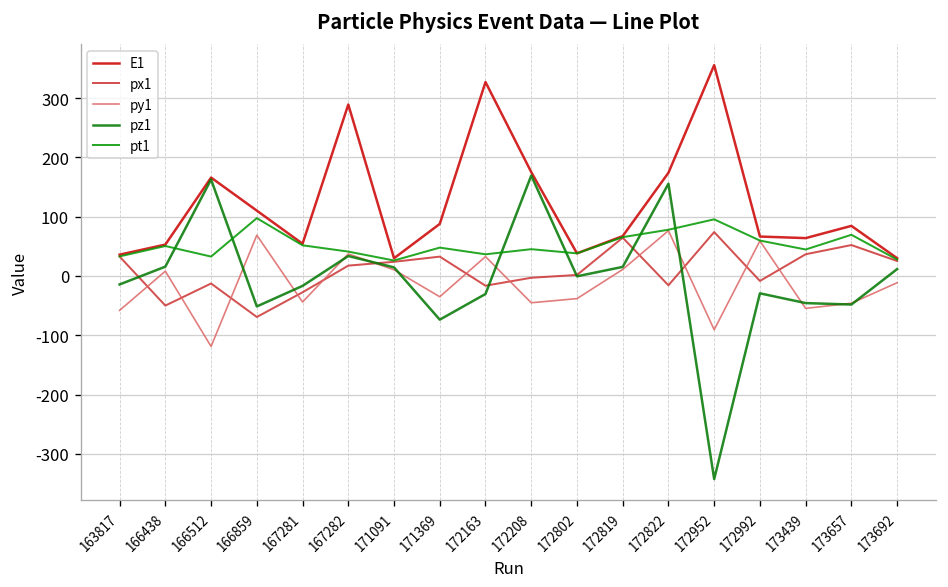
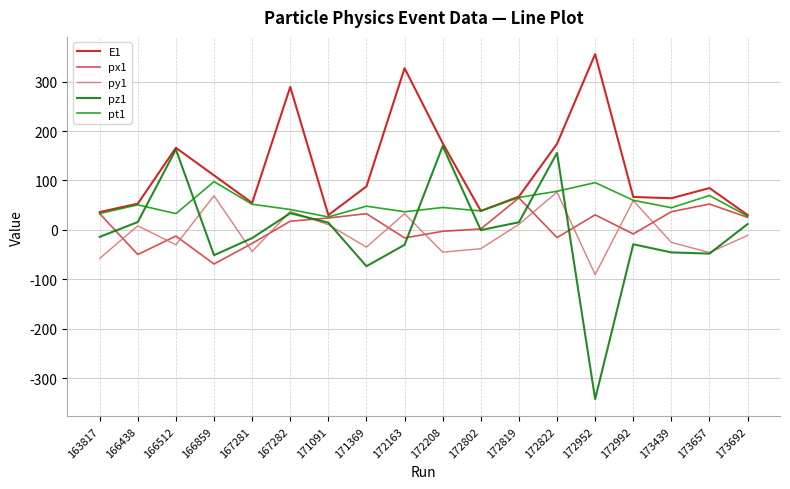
  {
    "E1": {
      "166859": 110,
      "167282": 290,
      "171369": 90,
      "172163": 330,
      "172208": 180,
      "172822": 170,
      "172952": 360,
      "172992": 70,
      "173439": 60,
      "173657": 80
    },
    "px1": {
      "166438": -50,
      "166512": -10,
      "166859": -70,
      "167281": -30,
      "167282": 20,
      "171369": 30,
      "172163": -20,
      "172208": 0,
      "172822": -20,
-     "172952": 70,
+     "172952": 30,
      "172992": -10,
      "173439": 40,
      "173657": 50
    },
    "py1": {
      "163817": -60,
      "166438": 10,
-     "166512": -120,
+     "166512": -30,
      "166859": 70,
      "167281": -40,
      "171369": -40,
      "172208": -50,
      "172802": -40,
      "172952": -90,
-     "173439": -50,
+     "173439": -30,
      "173692": -10
    }
  }
